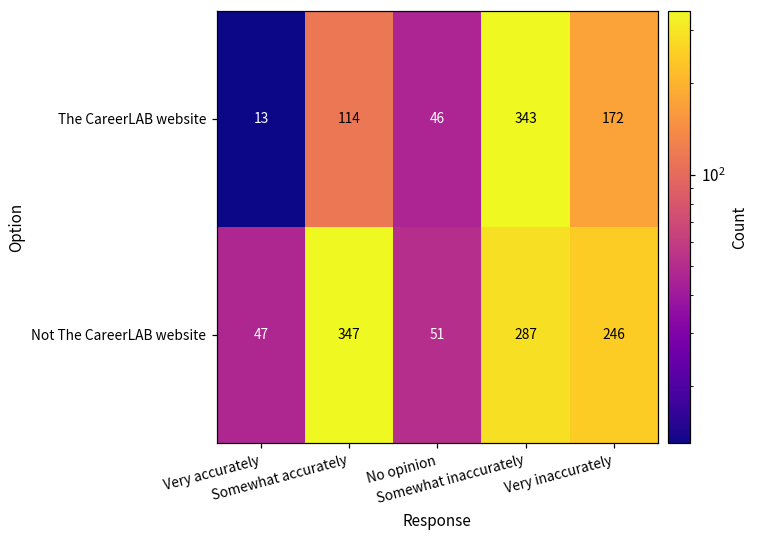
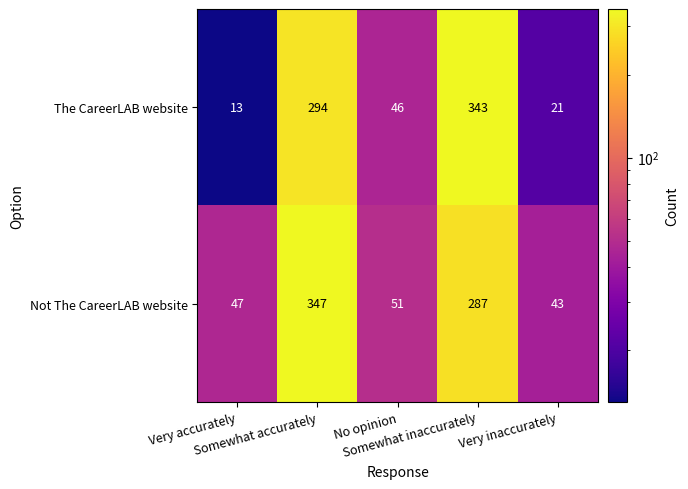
  {
    "The CareerLAB website": {
      "Very accurately": 13,
-     "Somewhat accurately": 114,
+     "Somewhat accurately": 294,
      "No opinion": 46,
      "Somewhat inaccurately": 343,
-     "Very inaccurately": 172
+     "Very inaccurately": 21
    },
    "Not The CareerLAB website": {
      "Very accurately": 47,
      "Somewhat accurately": 347,
      "No opinion": 51,
      "Somewhat inaccurately": 287,
-     "Very inaccurately": 246
+     "Very inaccurately": 43
    }
  }
